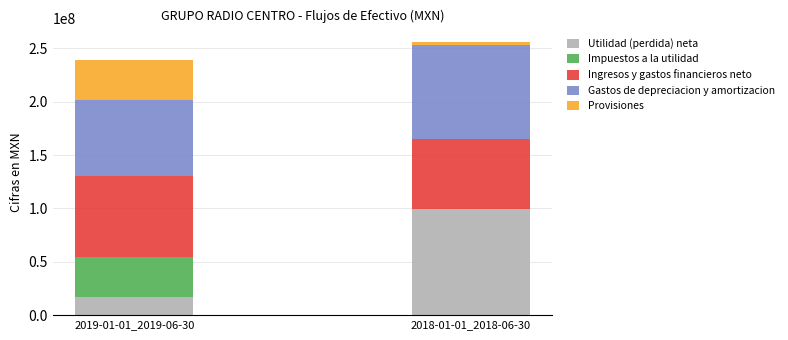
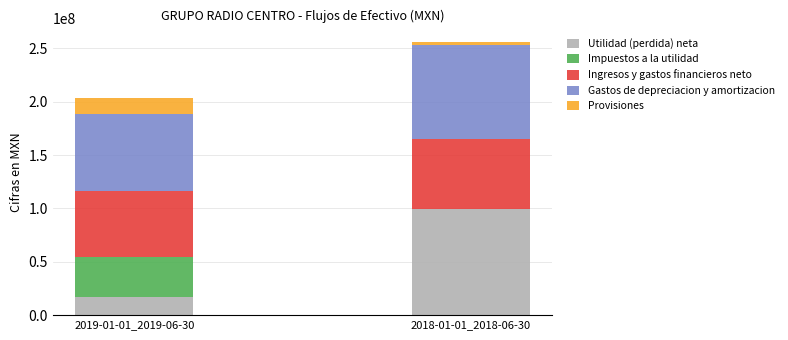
  {
    "Utilidad (perdida) neta": {
      "2019-01-01_2019-06-30": 17000000,
      "2018-01-01_2018-06-30": 99000000
    },
    "Impuestos a la utilidad": {
      "2019-01-01_2019-06-30": 37000000
    },
    "Ingresos y gastos financieros neto": {
-     "2019-01-01_2019-06-30": 76000000,
+     "2019-01-01_2019-06-30": 62000000,
      "2018-01-01_2018-06-30": 66000000
    },
    "Gastos de depreciacion y amortizacion": {
      "2019-01-01_2019-06-30": 72000000,
      "2018-01-01_2018-06-30": 88000000
    },
    "Provisiones": {
-     "2019-01-01_2019-06-30": 37000000,
+     "2019-01-01_2019-06-30": 15000000,
      "2018-01-01_2018-06-30": 3000000
    }
  }
